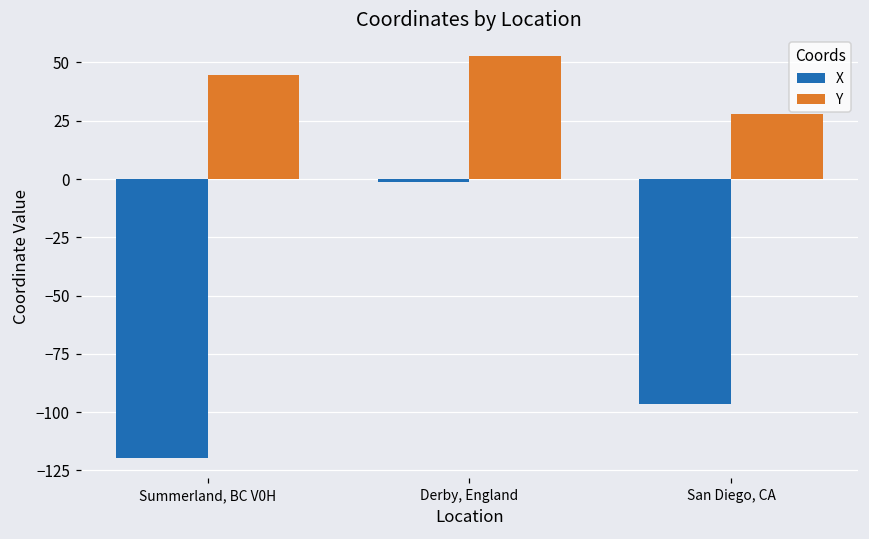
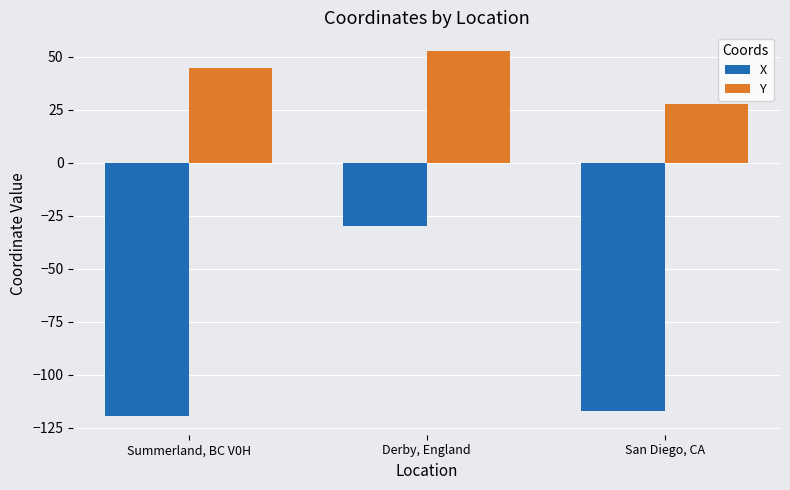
  {
    "X": {
      "Summerland, BC V0H": -120,
-     "Derby, England": -1,
-     "San Diego, CA": -96
+     "Derby, England": -30,
+     "San Diego, CA": -117
    },
    "Y": {
      "Summerland, BC V0H": 45,
      "Derby, England": 53,
      "San Diego, CA": 28
    }
  }
